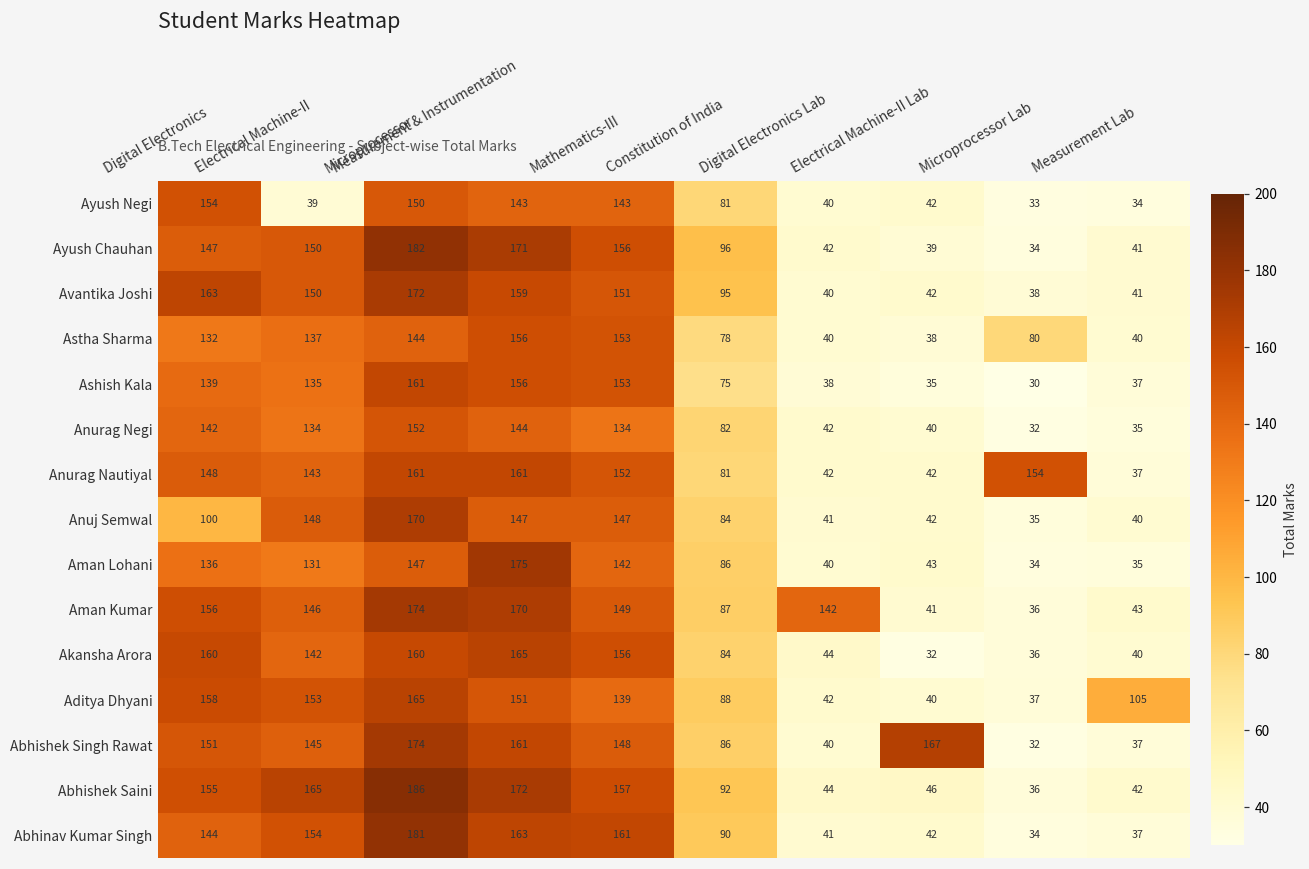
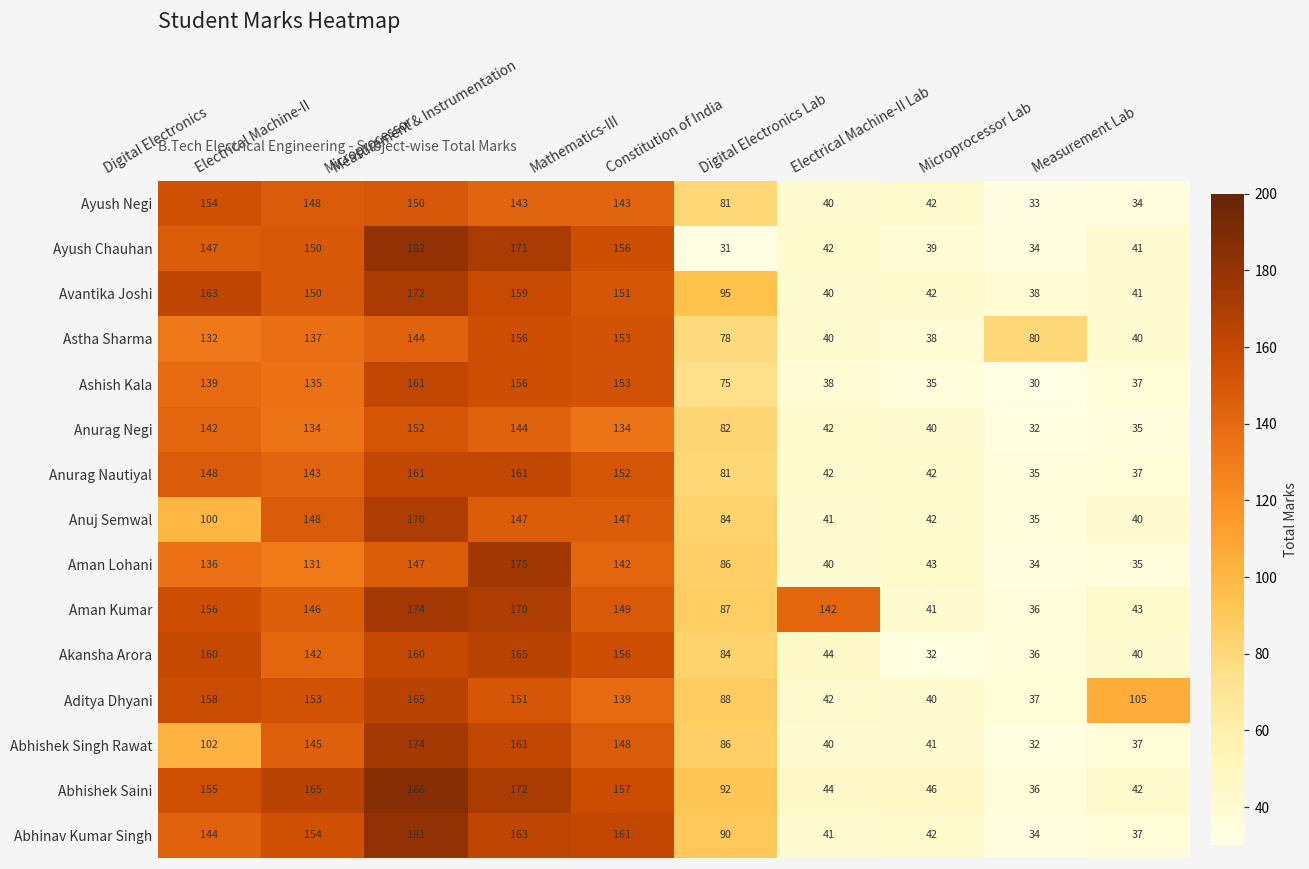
  {
    "Ayush Negi": {
      "Digital Electronics": 154,
-     "Electrical Machine-II": 39,
+     "Electrical Machine-II": 148,
      "Microprocessor": 150,
      "Measurement & Instrumentation": 143,
      "Mathematics-III": 143,
      "Constitution of India": 81,
      "Digital Electronics Lab": 40,
      "Electrical Machine-II Lab": 42,
      "Microprocessor Lab": 33,
      "Measurement Lab": 34
    },
    "Ayush Chauhan": {
      "Digital Electronics": 147,
      "Electrical Machine-II": 150,
      "Microprocessor": 182,
      "Measurement & Instrumentation": 171,
      "Mathematics-III": 156,
-     "Constitution of India": 96,
+     "Constitution of India": 31,
      "Digital Electronics Lab": 42,
      "Electrical Machine-II Lab": 39,
      "Microprocessor Lab": 34,
      "Measurement Lab": 41
    },
    "Avantika Joshi": {
      "Digital Electronics": 163,
      "Electrical Machine-II": 150,
      "Microprocessor": 172,
      "Measurement & Instrumentation": 159,
      "Mathematics-III": 151,
      "Constitution of India": 95,
      "Digital Electronics Lab": 40,
      "Electrical Machine-II Lab": 42,
      "Microprocessor Lab": 38,
      "Measurement Lab": 41
    },
    "Astha Sharma": {
      "Digital Electronics": 132,
      "Electrical Machine-II": 137,
      "Microprocessor": 144,
      "Measurement & Instrumentation": 156,
      "Mathematics-III": 153,
      "Constitution of India": 78,
      "Digital Electronics Lab": 40,
      "Electrical Machine-II Lab": 38,
      "Microprocessor Lab": 80,
      "Measurement Lab": 40
    },
    "Ashish Kala": {
      "Digital Electronics": 139,
      "Electrical Machine-II": 135,
      "Microprocessor": 161,
      "Measurement & Instrumentation": 156,
      "Mathematics-III": 153,
      "Constitution of India": 75,
      "Digital Electronics Lab": 38,
      "Electrical Machine-II Lab": 35,
      "Microprocessor Lab": 30,
      "Measurement Lab": 37
    },
    "Anurag Negi": {
      "Digital Electronics": 142,
      "Electrical Machine-II": 134,
      "Microprocessor": 152,
      "Measurement & Instrumentation": 144,
      "Mathematics-III": 134,
      "Constitution of India": 82,
      "Digital Electronics Lab": 42,
      "Electrical Machine-II Lab": 40,
      "Microprocessor Lab": 32,
      "Measurement Lab": 35
    },
    "Anurag Nautiyal": {
      "Digital Electronics": 148,
      "Electrical Machine-II": 143,
      "Microprocessor": 161,
      "Measurement & Instrumentation": 161,
      "Mathematics-III": 152,
      "Constitution of India": 81,
      "Digital Electronics Lab": 42,
      "Electrical Machine-II Lab": 42,
-     "Microprocessor Lab": 154,
+     "Microprocessor Lab": 35,
      "Measurement Lab": 37
    },
    "Anuj Semwal": {
      "Digital Electronics": 100,
      "Electrical Machine-II": 148,
      "Microprocessor": 170,
      "Measurement & Instrumentation": 147,
      "Mathematics-III": 147,
      "Constitution of India": 84,
      "Digital Electronics Lab": 41,
      "Electrical Machine-II Lab": 42,
      "Microprocessor Lab": 35,
      "Measurement Lab": 40
    },
    "Aman Lohani": {
      "Digital Electronics": 136,
      "Electrical Machine-II": 131,
      "Microprocessor": 147,
      "Measurement & Instrumentation": 175,
      "Mathematics-III": 142,
      "Constitution of India": 86,
      "Digital Electronics Lab": 40,
      "Electrical Machine-II Lab": 43,
      "Microprocessor Lab": 34,
      "Measurement Lab": 35
    },
    "Aman Kumar": {
      "Digital Electronics": 156,
      "Electrical Machine-II": 146,
      "Microprocessor": 174,
      "Measurement & Instrumentation": 170,
      "Mathematics-III": 149,
      "Constitution of India": 87,
      "Digital Electronics Lab": 142,
      "Electrical Machine-II Lab": 41,
      "Microprocessor Lab": 36,
      "Measurement Lab": 43
    },
    "Akansha Arora": {
      "Digital Electronics": 160,
      "Electrical Machine-II": 142,
      "Microprocessor": 160,
      "Measurement & Instrumentation": 165,
      "Mathematics-III": 156,
      "Constitution of India": 84,
      "Digital Electronics Lab": 44,
      "Electrical Machine-II Lab": 32,
      "Microprocessor Lab": 36,
      "Measurement Lab": 40
    },
    "Aditya Dhyani": {
      "Digital Electronics": 158,
      "Electrical Machine-II": 153,
      "Microprocessor": 165,
      "Measurement & Instrumentation": 151,
      "Mathematics-III": 139,
      "Constitution of India": 88,
      "Digital Electronics Lab": 42,
      "Electrical Machine-II Lab": 40,
      "Microprocessor Lab": 37,
      "Measurement Lab": 105
    },
    "Abhishek Singh Rawat": {
-     "Digital Electronics": 151,
+     "Digital Electronics": 102,
      "Electrical Machine-II": 145,
      "Microprocessor": 174,
      "Measurement & Instrumentation": 161,
      "Mathematics-III": 148,
      "Constitution of India": 86,
      "Digital Electronics Lab": 40,
-     "Electrical Machine-II Lab": 167,
+     "Electrical Machine-II Lab": 41,
      "Microprocessor Lab": 32,
      "Measurement Lab": 37
    },
    "Abhishek Saini": {
      "Digital Electronics": 155,
      "Electrical Machine-II": 165,
      "Microprocessor": 186,
      "Measurement & Instrumentation": 172,
      "Mathematics-III": 157,
      "Constitution of India": 92,
      "Digital Electronics Lab": 44,
      "Electrical Machine-II Lab": 46,
      "Microprocessor Lab": 36,
      "Measurement Lab": 42
    },
    "Abhinav Kumar Singh": {
      "Digital Electronics": 144,
      "Electrical Machine-II": 154,
      "Microprocessor": 181,
      "Measurement & Instrumentation": 163,
      "Mathematics-III": 161,
      "Constitution of India": 90,
      "Digital Electronics Lab": 41,
      "Electrical Machine-II Lab": 42,
      "Microprocessor Lab": 34,
      "Measurement Lab": 37
    }
  }
